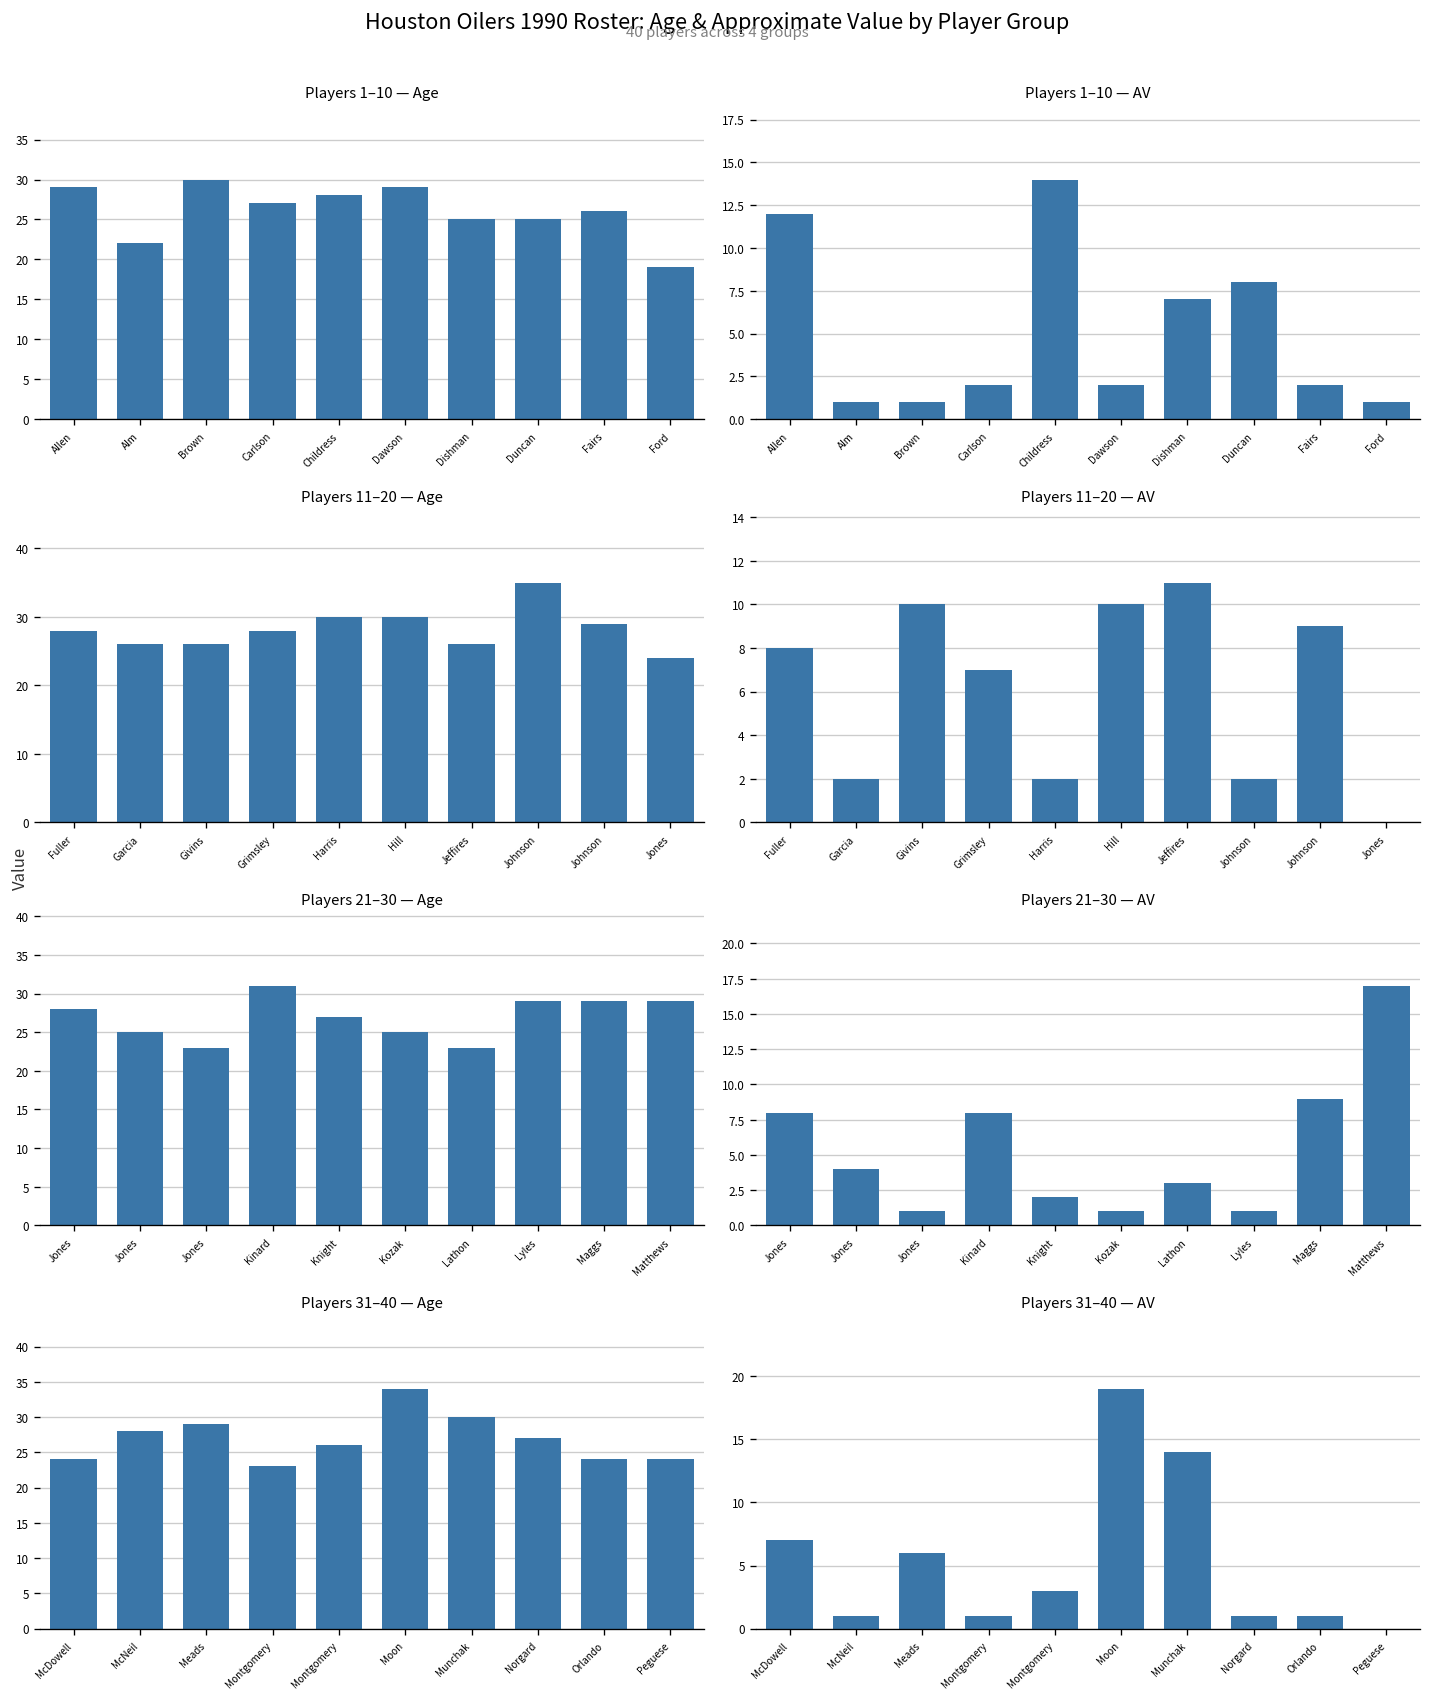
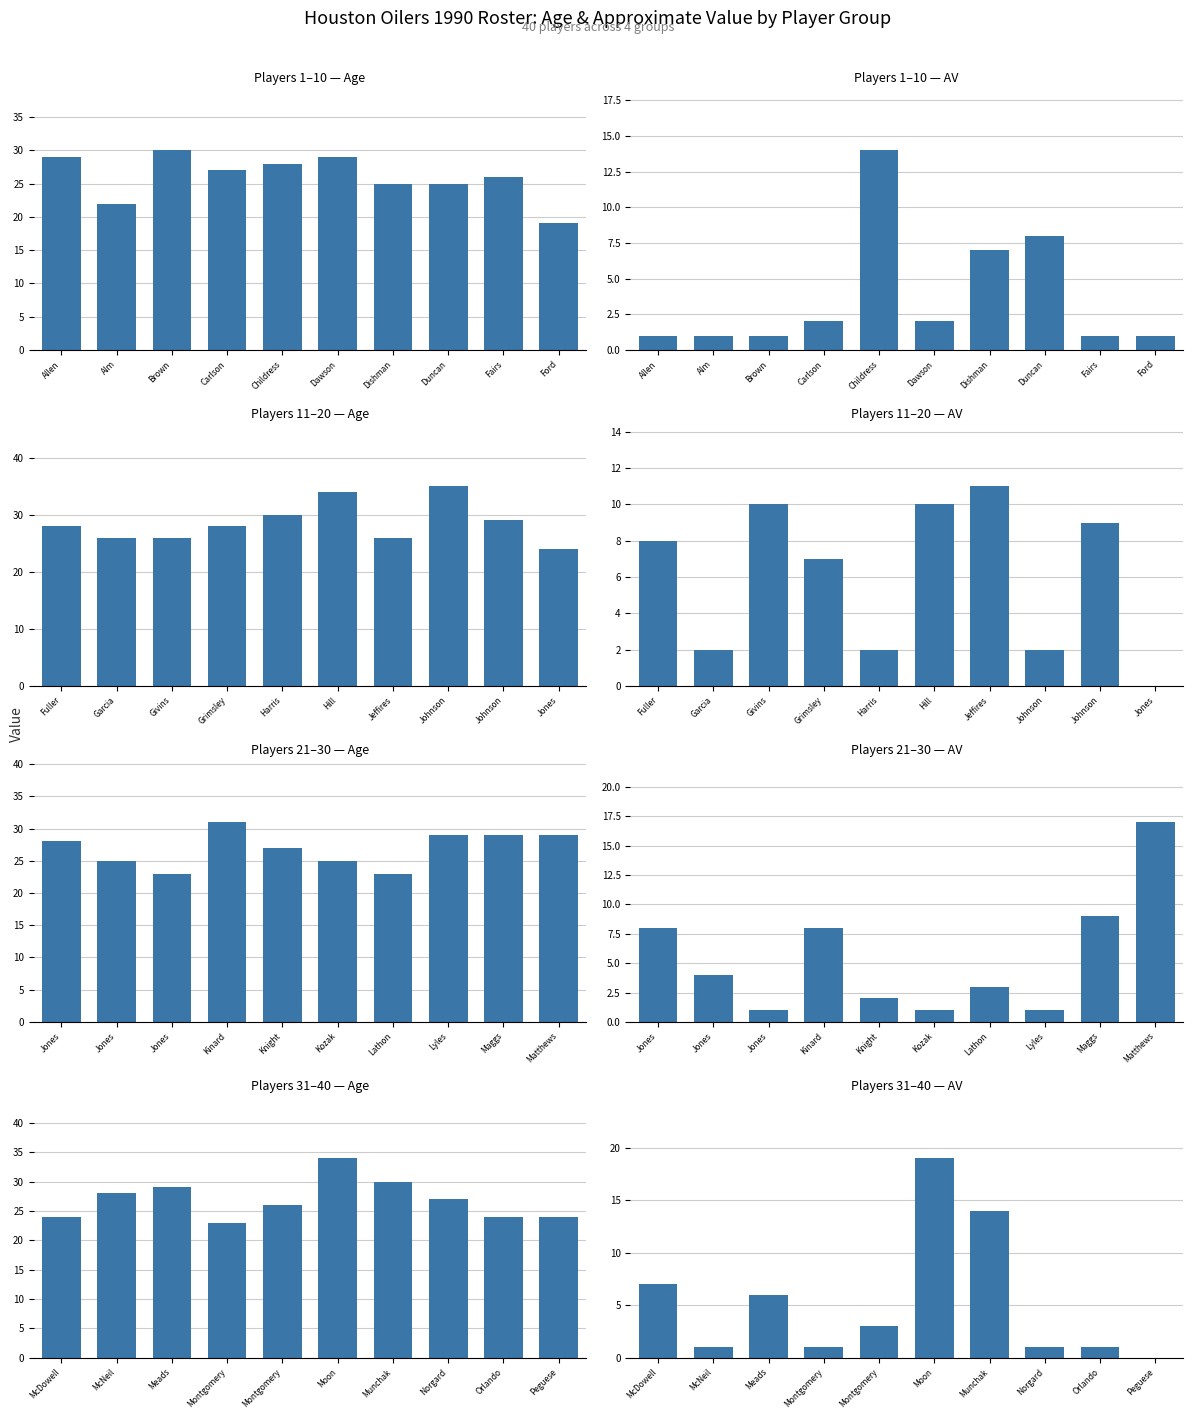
  {
    "Players 1–10 — Age": {
      "Allen": 29,
      "Alm": 22,
      "Brown": 30,
      "Carlson": 27,
      "Childress": 28,
      "Dawson": 29,
      "Dishman": 25,
      "Duncan": 25,
      "Fairs": 26,
      "Ford": 19
    },
    "Players 1–10 — AV": {
-     "Allen": 12,
+     "Allen": 1,
      "Alm": 1,
      "Brown": 1,
      "Carlson": 2,
      "Childress": 14,
      "Dawson": 2,
      "Dishman": 7,
      "Duncan": 8,
-     "Fairs": 2,
+     "Fairs": 1,
      "Ford": 1
    },
    "Players 11–20 — Age": {
      "Fuller": 28,
      "Garcia": 26,
      "Givins": 26,
      "Grimsley": 28,
      "Harris": 30,
-     "Hill": 30,
+     "Hill": 34,
      "Jeffires": 26,
      "Jones": 24
    },
    "Players 11–20 — AV": {
      "Fuller": 8.0,
      "Garcia": 2.0,
      "Givins": 10.0,
      "Grimsley": 7.0,
      "Harris": 2.0,
      "Hill": 10.0,
      "Jeffires": 11.0,
      "Jones": 0.0
    },
    "Players 21–30 — Age": {
      "Kinard": 31,
      "Knight": 27,
      "Kozak": 25,
      "Lathon": 23,
      "Lyles": 29,
      "Maggs": 29,
      "Matthews": 29
    },
    "Players 21–30 — AV": {
      "Kinard": 8.0,
      "Knight": 2.0,
      "Kozak": 1.0,
      "Lathon": 3.0,
      "Lyles": 1.0,
      "Maggs": 9.0,
      "Matthews": 17.0
    },
    "Players 31–40 — Age": {
      "McDowell": 24,
      "McNeil": 28,
      "Meads": 29,
      "Moon": 34,
      "Munchak": 30,
      "Norgard": 27,
      "Orlando": 24,
      "Peguese": 24
    },
    "Players 31–40 — AV": {
      "McDowell": 7.0,
      "McNeil": 1.0,
      "Meads": 6.0,
      "Moon": 19.0,
      "Munchak": 14.0,
      "Norgard": 1.0,
      "Orlando": 1.0,
      "Peguese": 0.0
    }
  }
